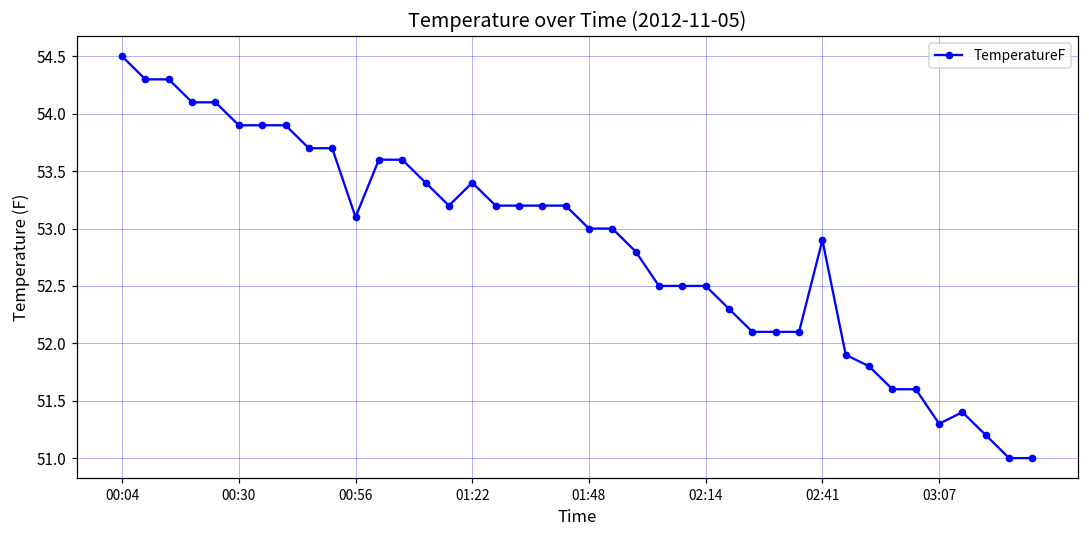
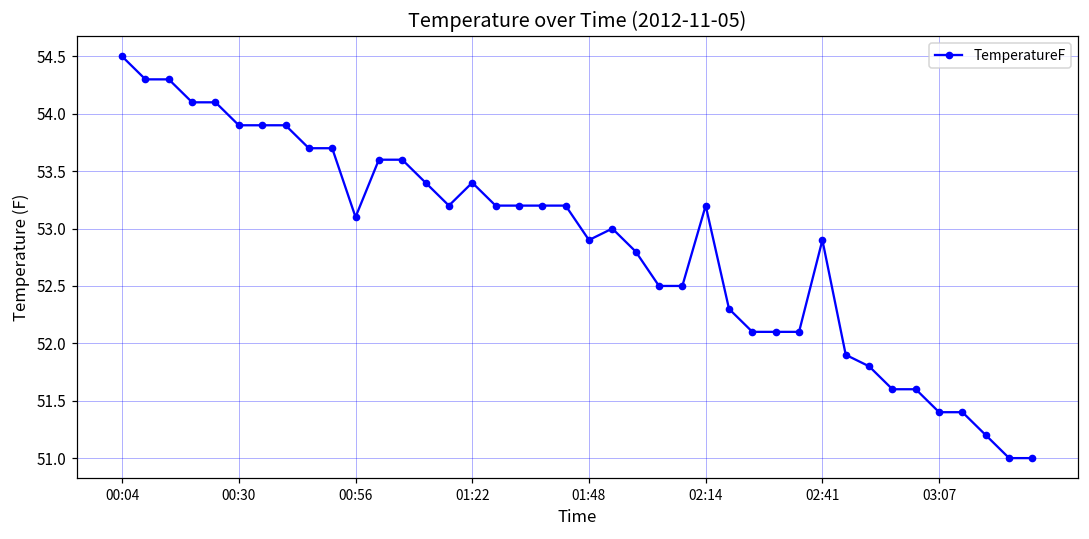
  {
    "00:04": 54.5,
    "00:30": 53.9,
    "00:56": 53.1,
    "01:22": 53.4,
-   "01:48": 53.0,
-   "02:14": 52.5,
+   "01:48": 52.9,
+   "02:14": 53.2,
    "02:41": 52.9,
-   "03:07": 51.3
+   "03:07": 51.4
  }
